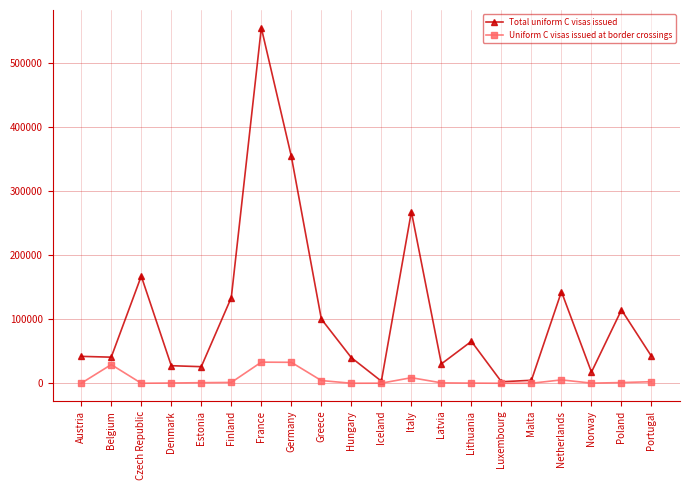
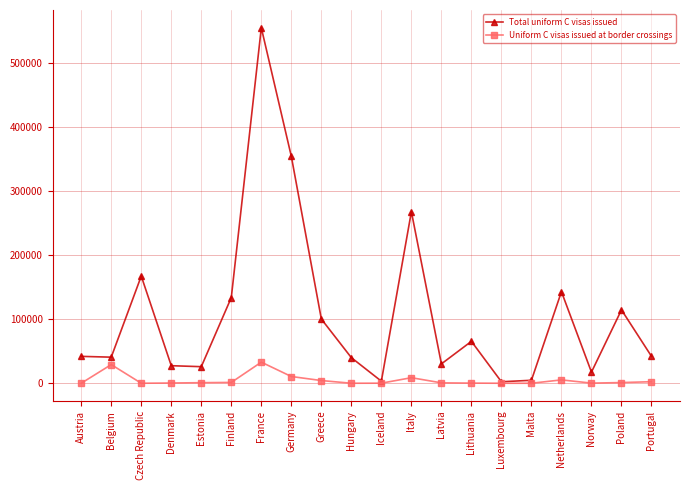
  {
    "Total uniform C visas issued": {
      "Austria": 40000,
      "Belgium": 40000,
      "Czech Republic": 170000,
      "Denmark": 30000,
      "Estonia": 30000,
      "Finland": 130000,
      "France": 550000,
      "Germany": 350000,
      "Greece": 100000,
      "Hungary": 40000,
      "Italy": 270000,
      "Latvia": 30000,
      "Lithuania": 70000,
      "Malta": 0,
      "Netherlands": 140000,
      "Norway": 20000,
      "Poland": 110000,
      "Portugal": 40000
    },
    "Uniform C visas issued at border crossings": {
      "Austria": 0,
      "Belgium": 30000,
      "Czech Republic": 0,
      "Denmark": 0,
      "Estonia": 0,
      "Finland": 0,
      "France": 30000,
-     "Germany": 30000,
+     "Germany": 10000,
      "Greece": 0,
      "Hungary": 0,
      "Italy": 10000,
      "Latvia": 0,
      "Lithuania": 0,
      "Malta": 0,
      "Netherlands": 10000,
      "Norway": 0,
      "Poland": 0,
      "Portugal": 0
    }
  }
